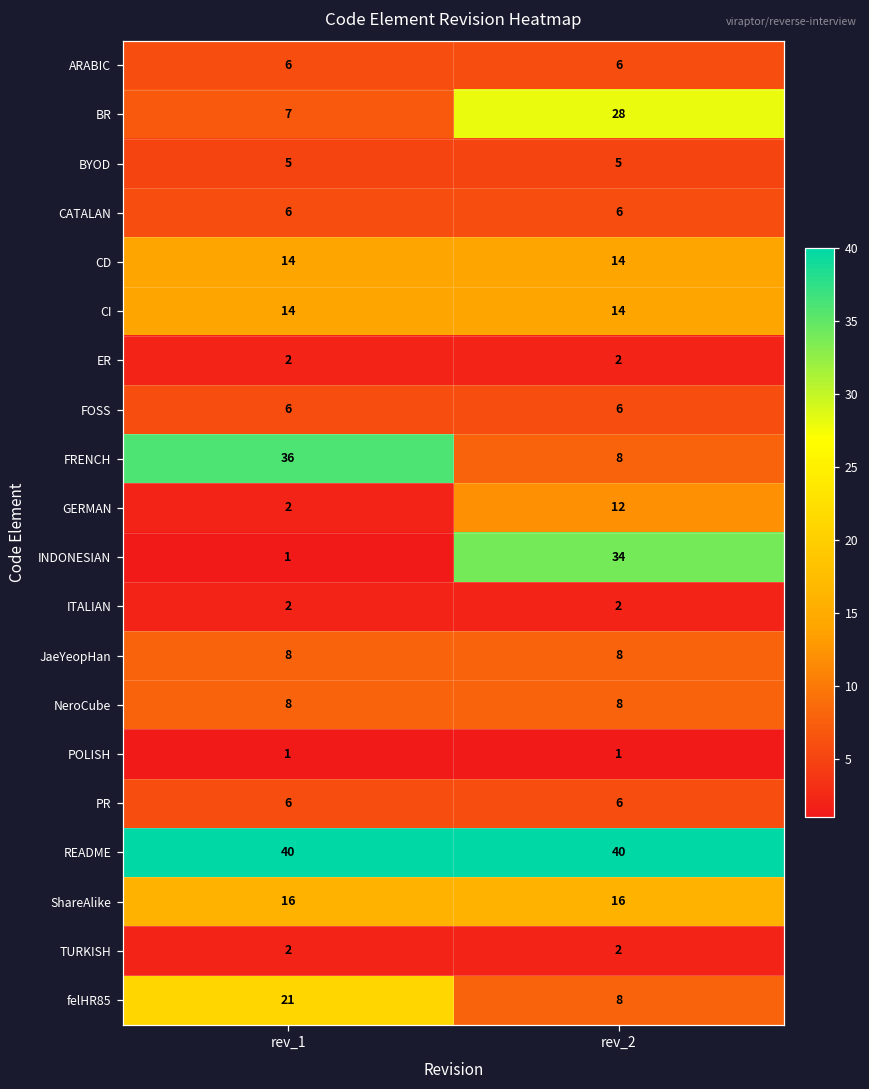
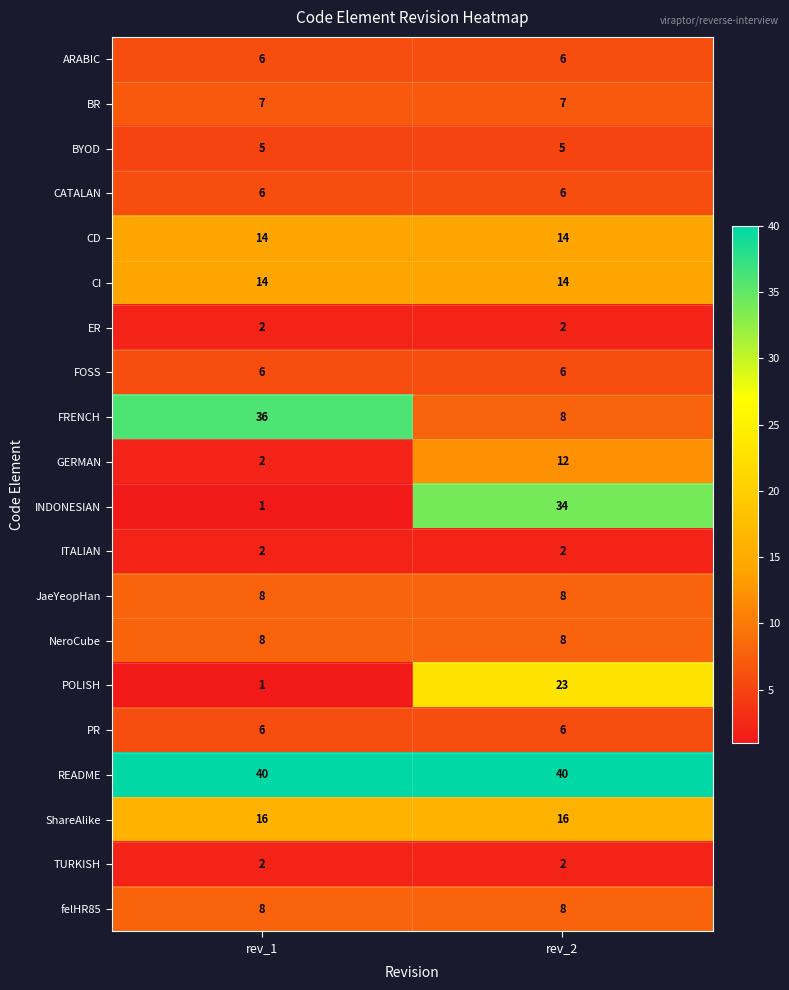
  {
    "ARABIC": {
      "rev_1": 6,
      "rev_2": 6
    },
    "BR": {
      "rev_1": 7,
-     "rev_2": 28
+     "rev_2": 7
    },
    "BYOD": {
      "rev_1": 5,
      "rev_2": 5
    },
    "CATALAN": {
      "rev_1": 6,
      "rev_2": 6
    },
    "CD": {
      "rev_1": 14,
      "rev_2": 14
    },
    "CI": {
      "rev_1": 14,
      "rev_2": 14
    },
    "ER": {
      "rev_1": 2,
      "rev_2": 2
    },
    "FOSS": {
      "rev_1": 6,
      "rev_2": 6
    },
    "FRENCH": {
      "rev_1": 36,
      "rev_2": 8
    },
    "GERMAN": {
      "rev_1": 2,
      "rev_2": 12
    },
    "INDONESIAN": {
      "rev_1": 1,
      "rev_2": 34
    },
    "ITALIAN": {
      "rev_1": 2,
      "rev_2": 2
    },
    "JaeYeopHan": {
      "rev_1": 8,
      "rev_2": 8
    },
    "NeroCube": {
      "rev_1": 8,
      "rev_2": 8
    },
    "POLISH": {
      "rev_1": 1,
-     "rev_2": 1
+     "rev_2": 23
    },
    "PR": {
      "rev_1": 6,
      "rev_2": 6
    },
    "README": {
      "rev_1": 40,
      "rev_2": 40
    },
    "ShareAlike": {
      "rev_1": 16,
      "rev_2": 16
    },
    "TURKISH": {
      "rev_1": 2,
      "rev_2": 2
    },
    "felHR85": {
-     "rev_1": 21,
+     "rev_1": 8,
      "rev_2": 8
    }
  }
